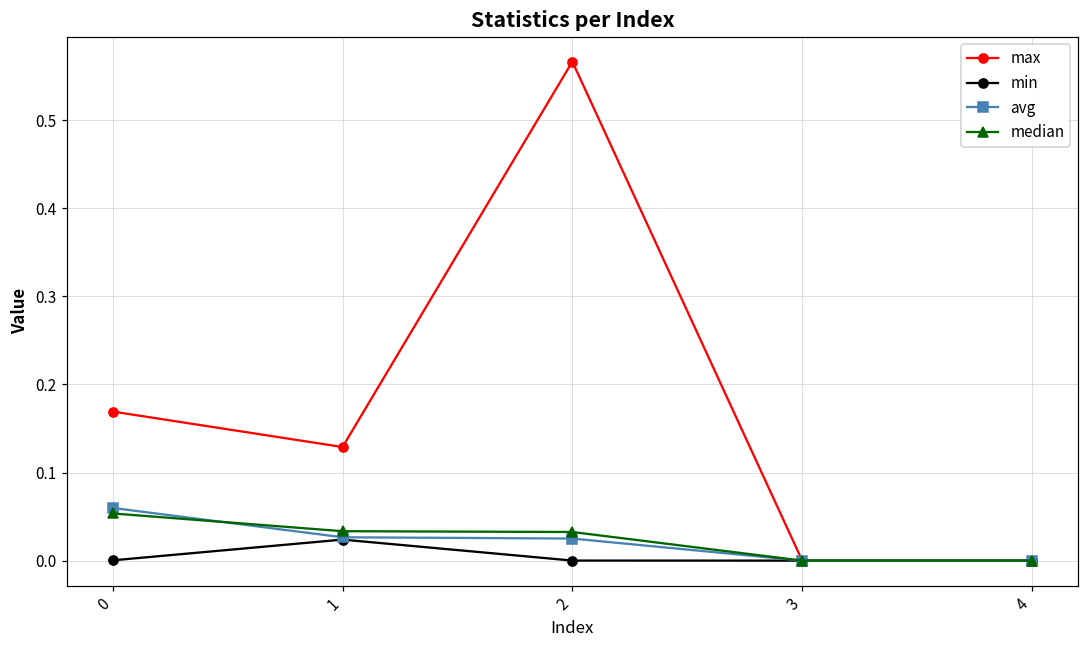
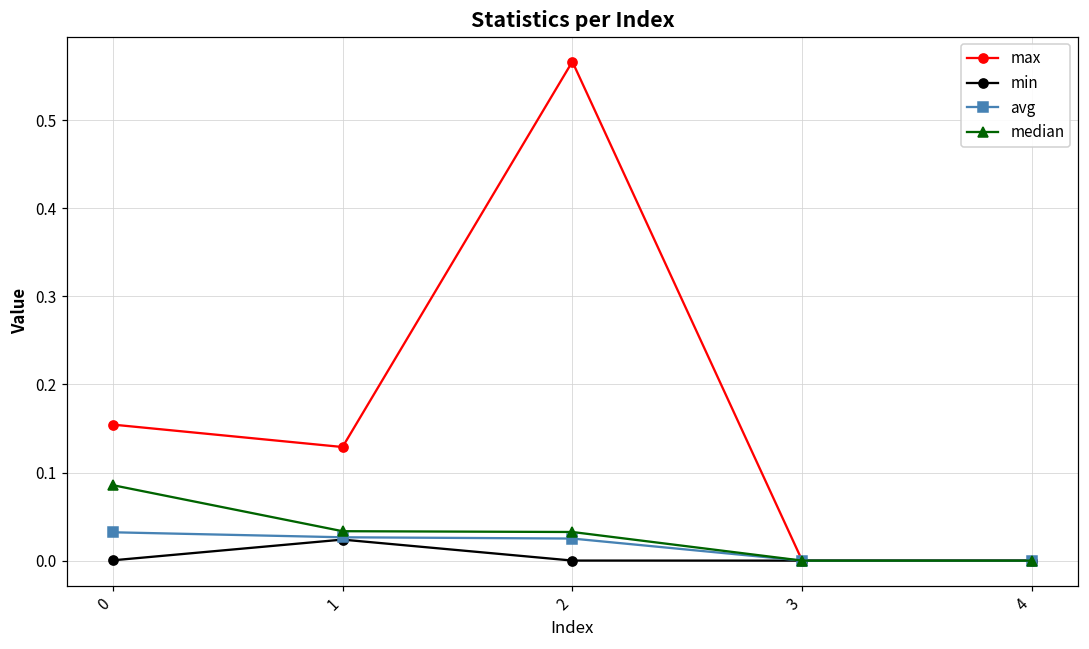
  {
    "max": {
-     "0": 0.17,
+     "0": 0.15,
      "1": 0.13,
      "2": 0.57
    },
    "min": {
      "0": 0.00,
      "2": 0.00
    },
    "avg": {
-     "0": 0.06,
+     "0": 0.03,
      "2": 0.03
    },
    "median": {
-     "0": 0.05,
+     "0": 0.09,
      "1": 0.03,
      "2": 0.03
    }
  }
